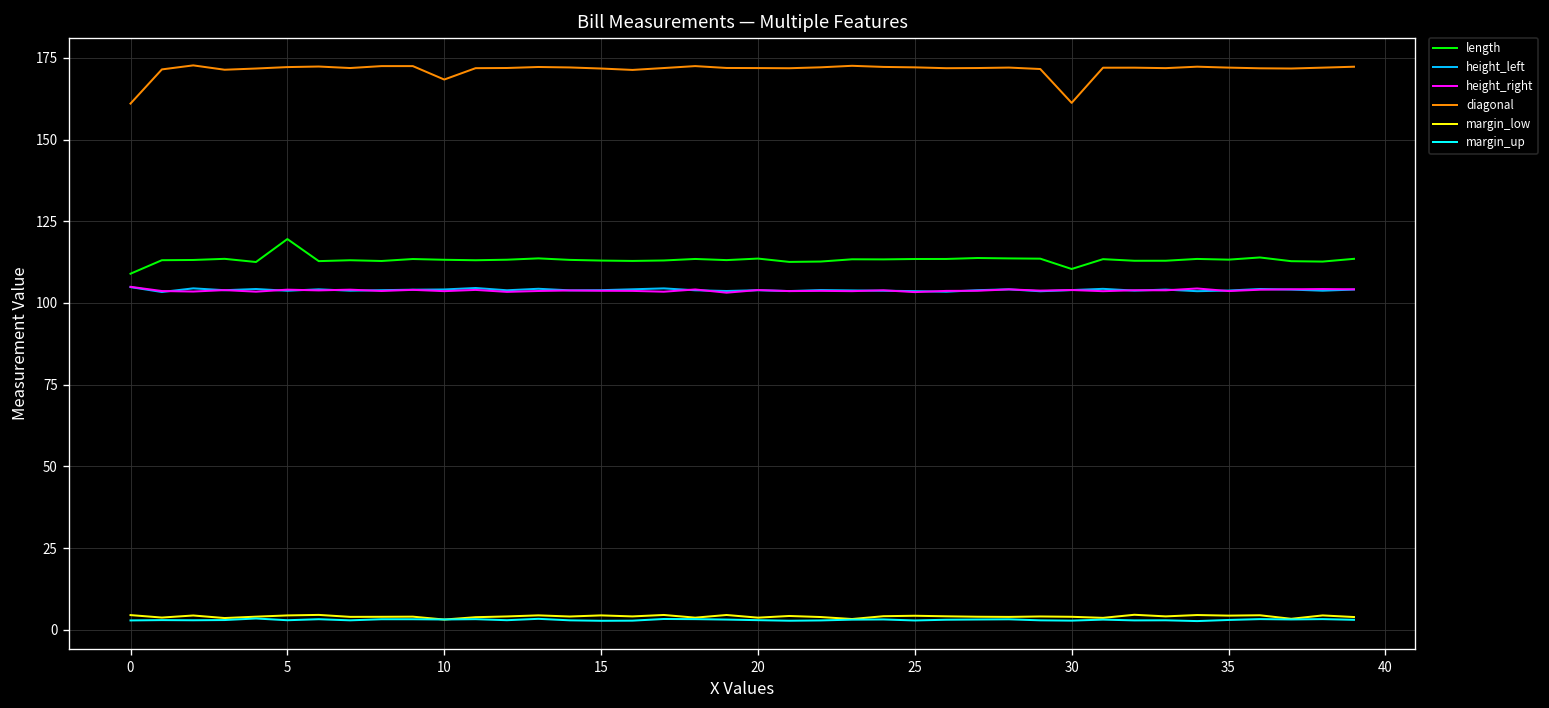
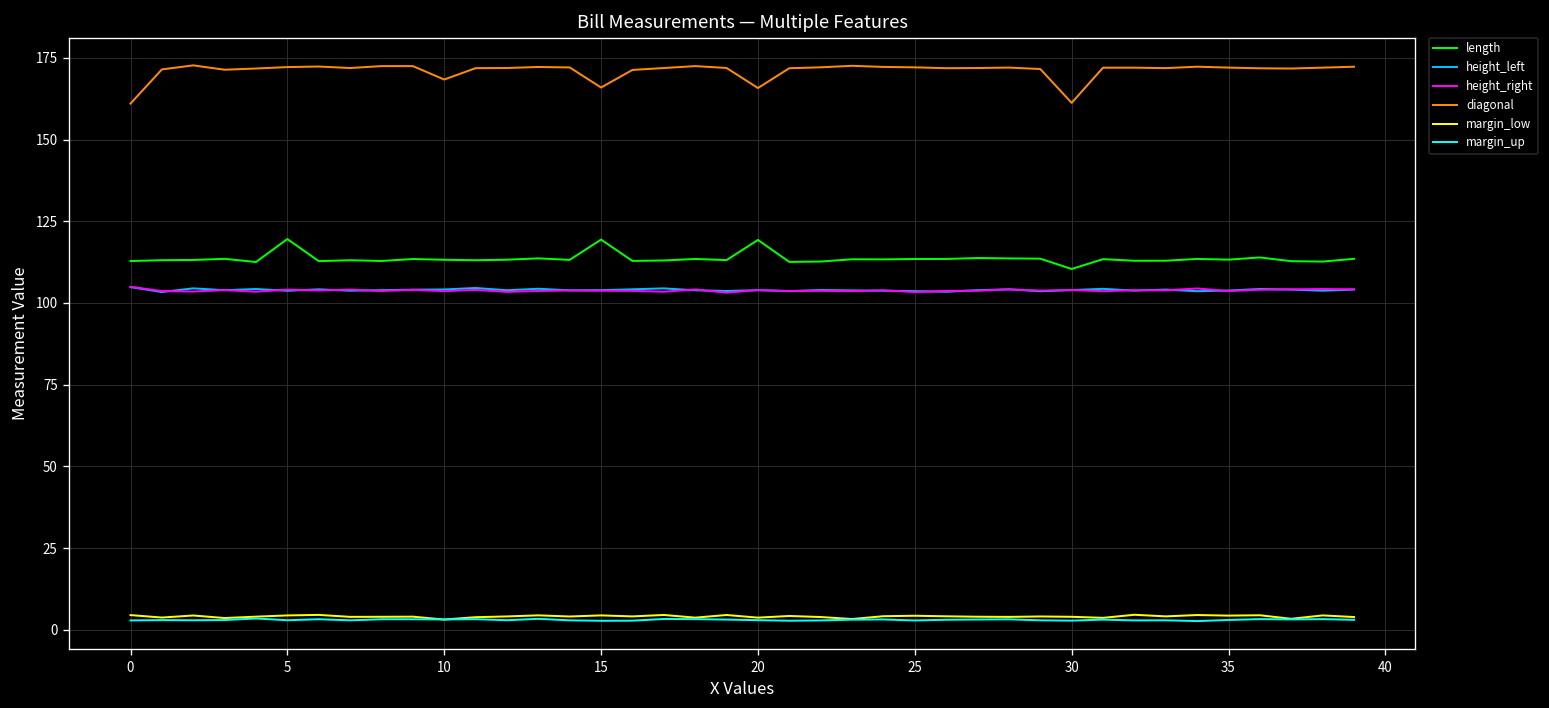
  {
    "length": {
-     "0": 109,
+     "0": 113,
      "5": 120,
      "10": 113,
-     "15": 113,
-     "20": 114,
+     "15": 119,
+     "20": 119,
      "25": 113,
      "30": 110,
      "35": 113
    },
    "diagonal": {
      "0": 161,
      "5": 172,
      "10": 168,
-     "15": 172,
-     "20": 172,
+     "15": 166,
+     "20": 166,
      "25": 172,
      "30": 161,
      "35": 172
    },
    "margin_low": {
      "0": 5,
      "5": 4,
      "15": 4,
      "25": 4,
      "30": 4,
      "35": 4
    },
    "margin_up": {
      "0": 3,
      "5": 3,
      "15": 3,
      "25": 3,
      "30": 3,
      "35": 3
    }
  }
